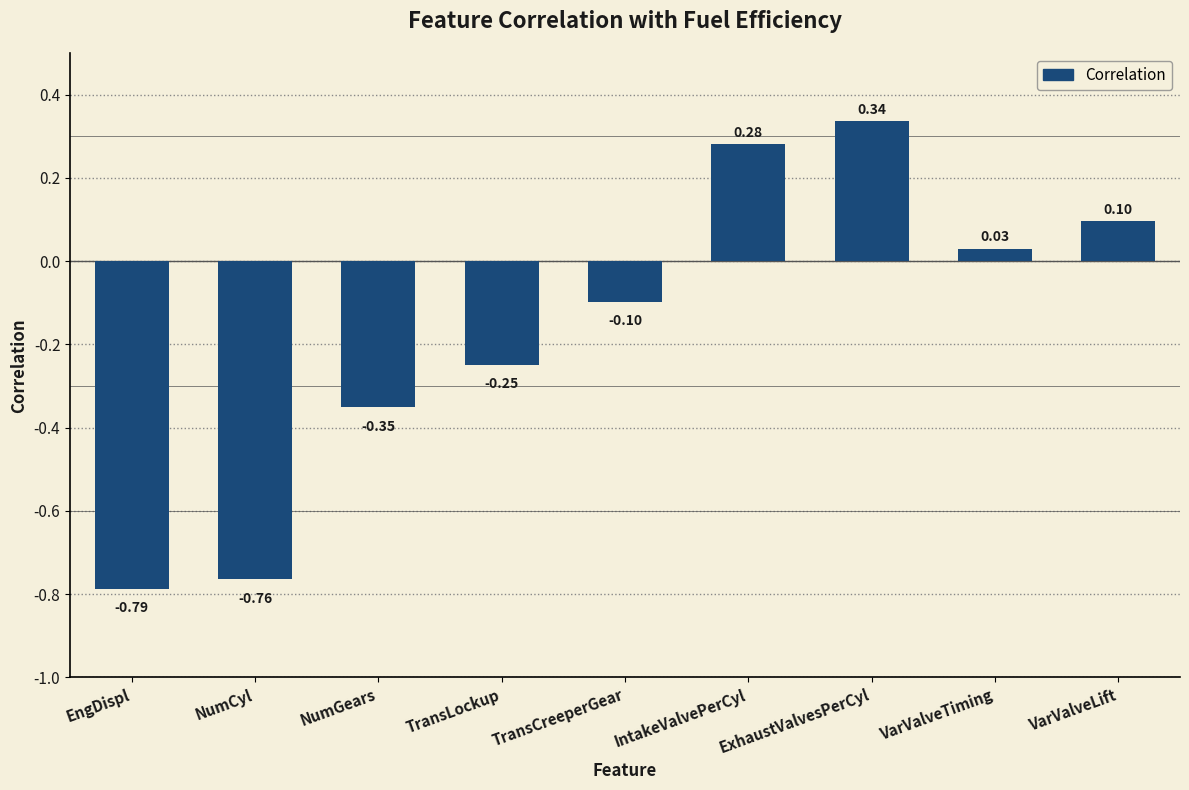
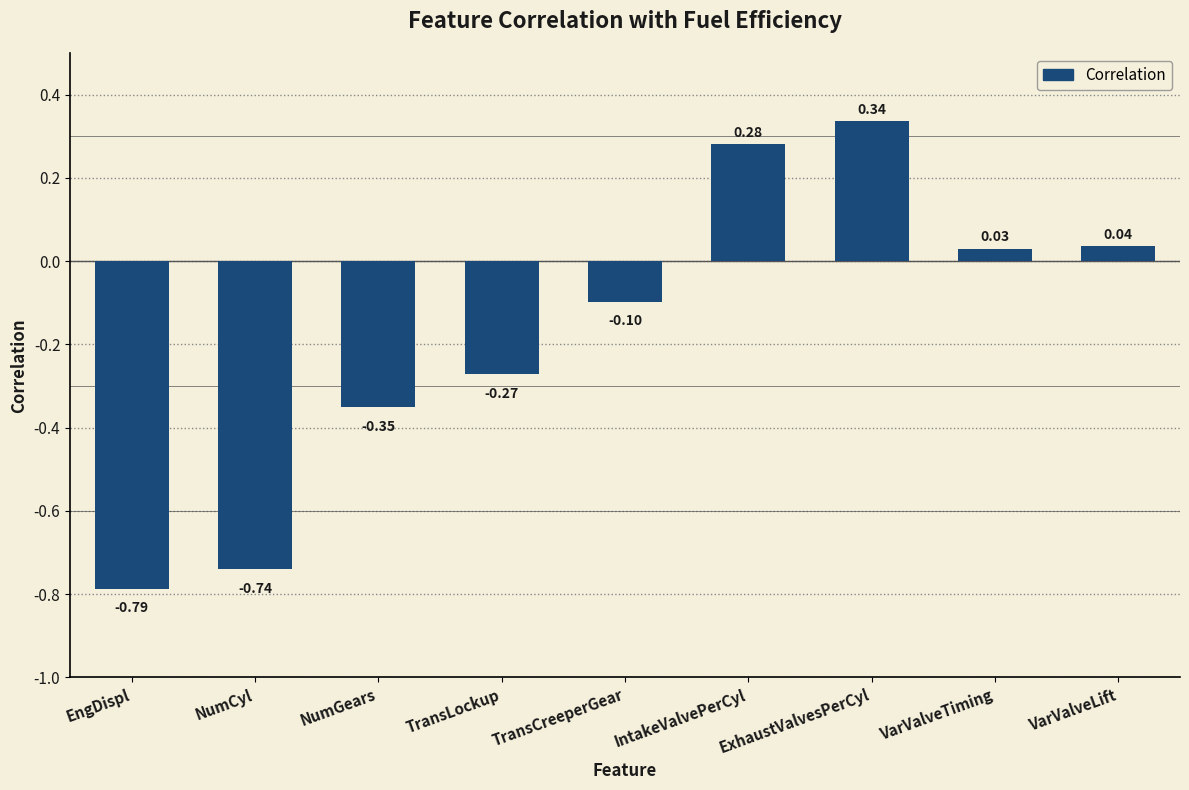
  {
    "EngDispl": -0.79,
-   "NumCyl": -0.76,
+   "NumCyl": -0.74,
    "NumGears": -0.35,
-   "TransLockup": -0.25,
+   "TransLockup": -0.27,
    "TransCreeperGear": -0.10,
    "IntakeValvePerCyl": 0.28,
    "ExhaustValvesPerCyl": 0.34,
    "VarValveTiming": 0.03,
-   "VarValveLift": 0.10
+   "VarValveLift": 0.04
  }
